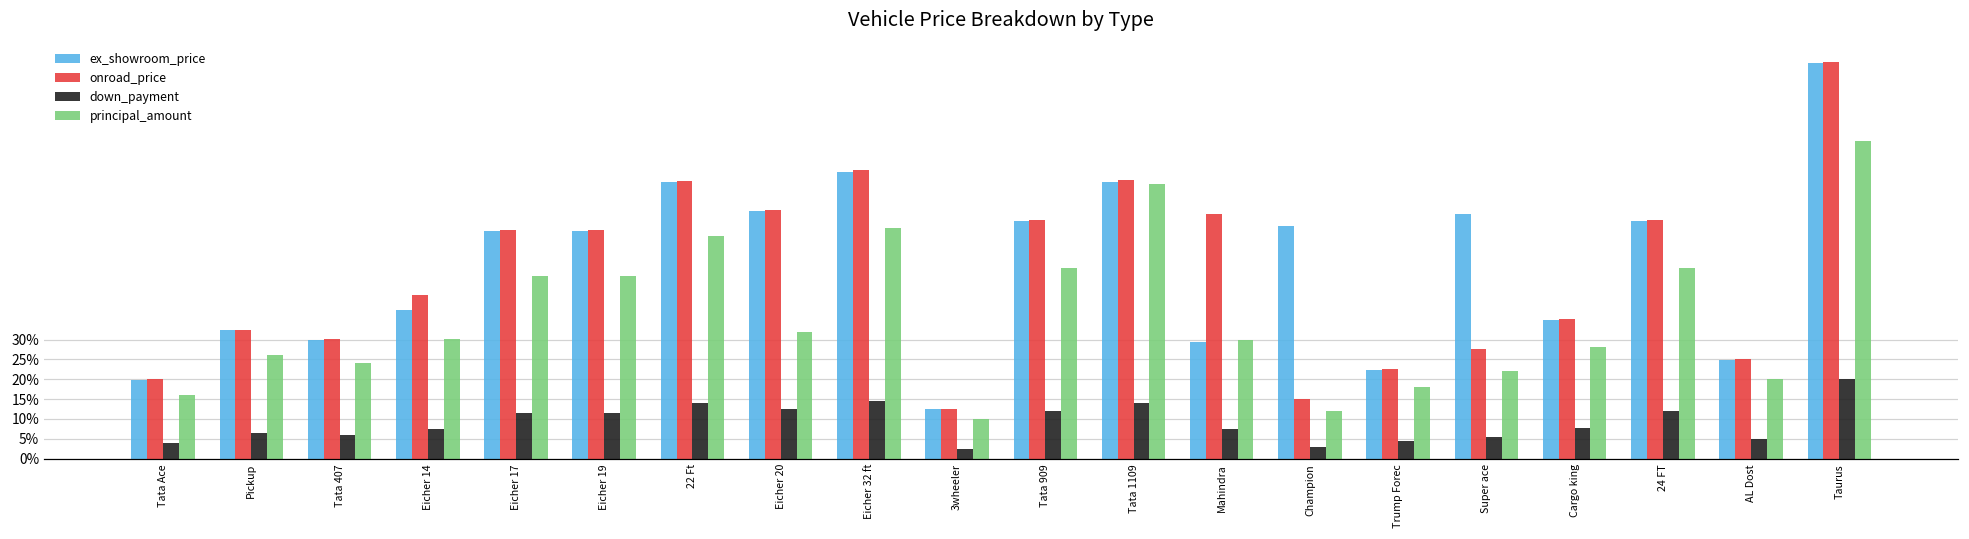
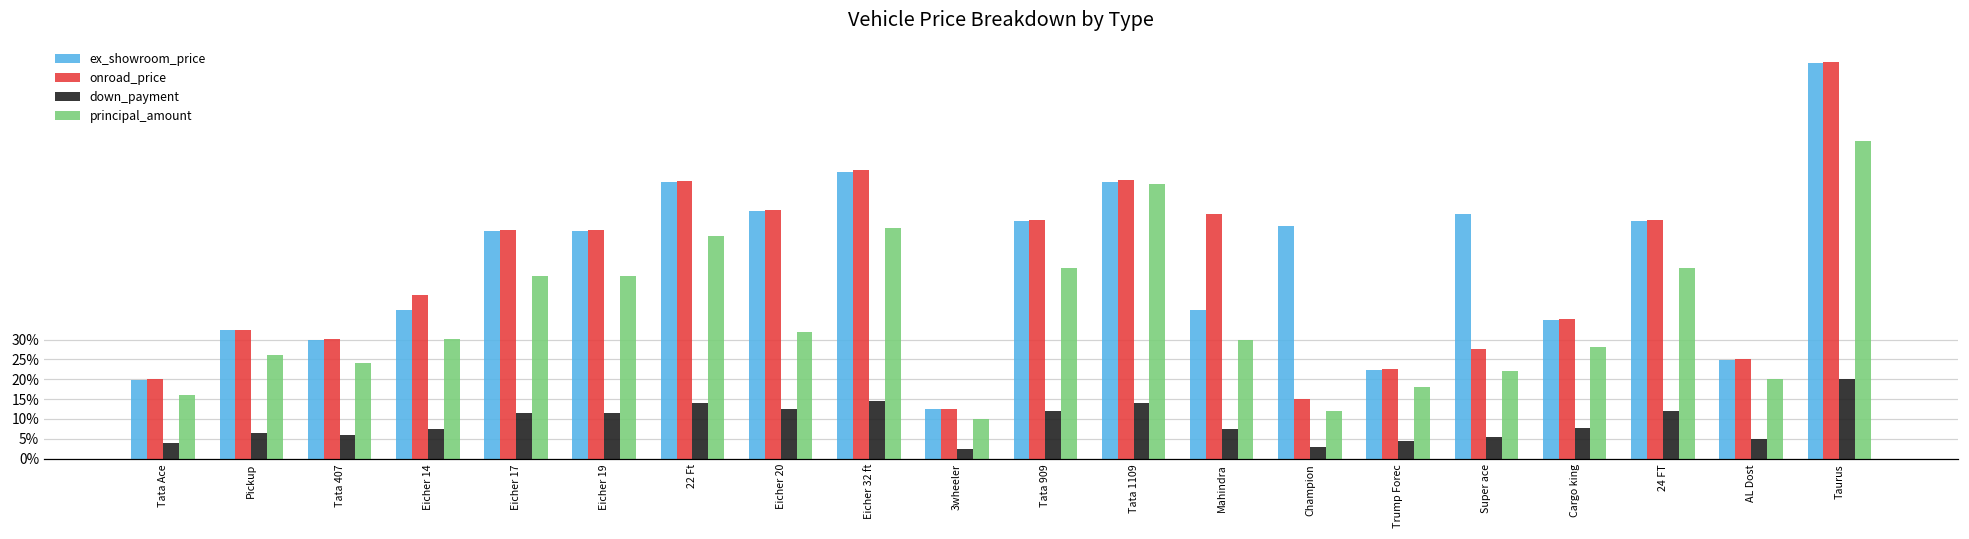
  {
    "ex_showroom_price": {
      "Tata Ace": "20%",
      "Pickup": "32%",
      "Tata 407": "30%",
      "Eicher 14": "37%",
      "Eicher 17": "57%",
      "Eicher 19": "57%",
      "22 Ft": "70%",
      "Eicher 20": "62%",
      "Eicher 32 ft": "72%",
      "3wheeler": "12%",
      "Tata 909": "60%",
      "Tata 1109": "70%",
-     "Mahindra": "29%",
+     "Mahindra": "37%",
      "Champion": "59%",
      "Trump Forec": "22%",
      "Super ace": "62%",
      "Cargo king": "35%",
      "24 FT": "60%",
      "AL Dost": "25%",
      "Taurus": "100%"
    },
    "onroad_price": {
      "Tata Ace": "20%",
      "Pickup": "33%",
      "Tata 407": "30%",
      "Eicher 14": "41%",
      "Eicher 17": "58%",
      "Eicher 19": "58%",
      "22 Ft": "70%",
      "Eicher 20": "63%",
      "Eicher 32 ft": "73%",
      "3wheeler": "13%",
      "Tata 909": "60%",
      "Tata 1109": "70%",
      "Mahindra": "62%",
      "Champion": "15%",
      "Trump Forec": "23%",
      "Super ace": "28%",
      "Cargo king": "35%",
      "24 FT": "60%",
      "AL Dost": "25%",
      "Taurus": "100%"
    },
    "down_payment": {
      "Tata Ace": "4%",
      "Pickup": "7%",
      "Tata 407": "6%",
      "Eicher 14": "8%",
      "Eicher 17": "12%",
      "Eicher 19": "12%",
      "22 Ft": "14%",
      "Eicher 20": "13%",
      "Eicher 32 ft": "15%",
      "3wheeler": "3%",
      "Tata 909": "12%",
      "Tata 1109": "14%",
      "Mahindra": "7%",
      "Champion": "3%",
      "Trump Forec": "5%",
      "Super ace": "6%",
      "Cargo king": "8%",
      "24 FT": "12%",
      "AL Dost": "5%",
      "Taurus": "20%"
    },
    "principal_amount": {
      "Tata Ace": "16%",
      "Pickup": "26%",
      "Tata 407": "24%",
      "Eicher 14": "30%",
      "Eicher 17": "46%",
      "Eicher 19": "46%",
      "22 Ft": "56%",
      "Eicher 20": "32%",
      "Eicher 32 ft": "58%",
      "3wheeler": "10%",
      "Tata 909": "48%",
      "Tata 1109": "69%",
      "Mahindra": "30%",
      "Champion": "12%",
      "Trump Forec": "18%",
      "Super ace": "22%",
      "Cargo king": "28%",
      "24 FT": "48%",
      "AL Dost": "20%",
      "Taurus": "80%"
    }
  }
